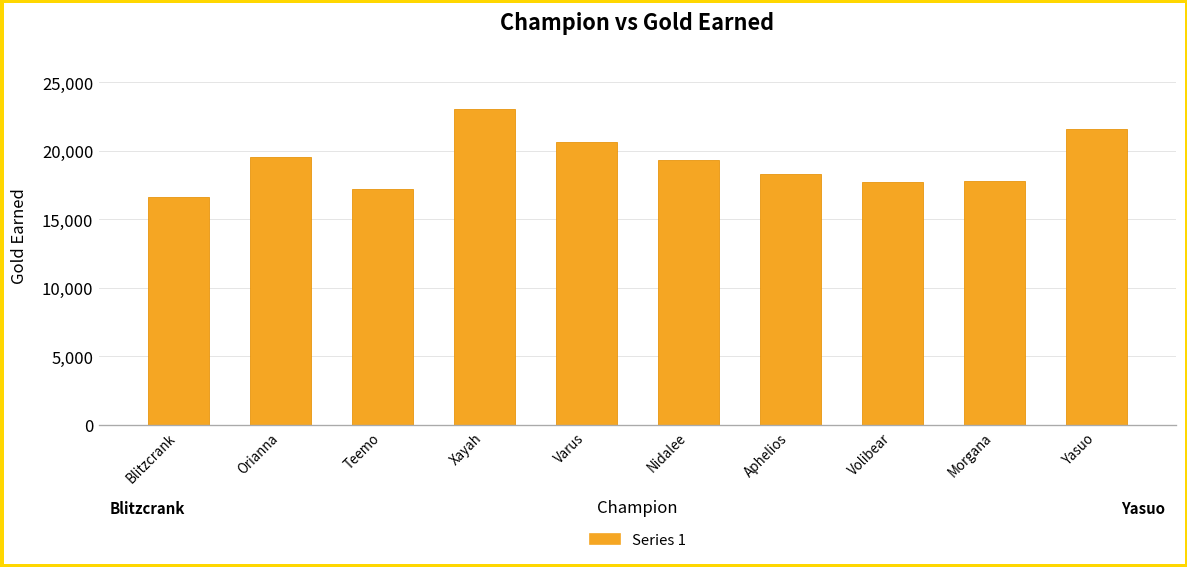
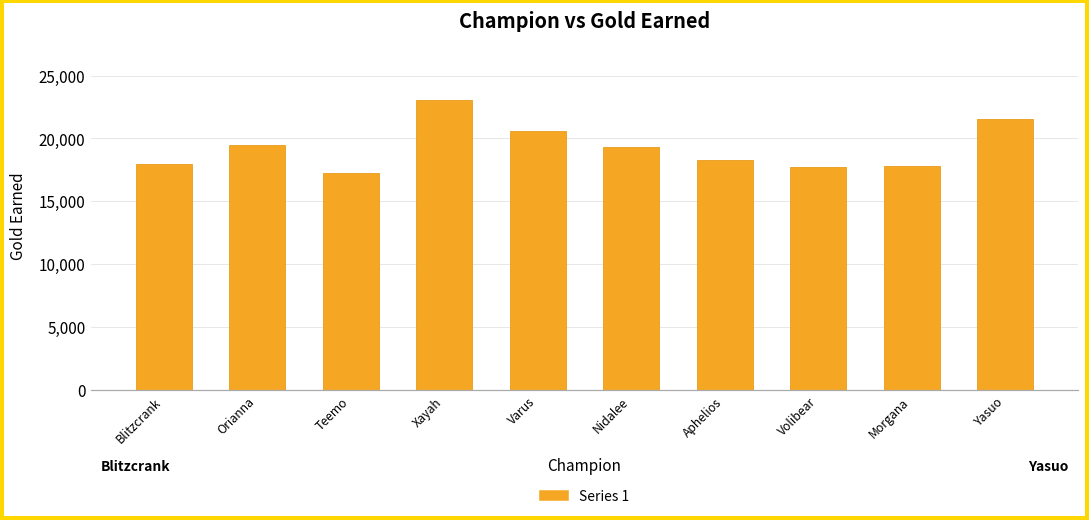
  {
-   "Blitzcrank": "16,600",
+   "Blitzcrank": "18,000",
    "Orianna": "19,500",
    "Teemo": "17,200",
    "Xayah": "23,000",
    "Varus": "20,600",
    "Nidalee": "19,300",
    "Aphelios": "18,300",
    "Volibear": "17,700",
    "Morgana": "17,800",
    "Yasuo": "21,600"
  }
